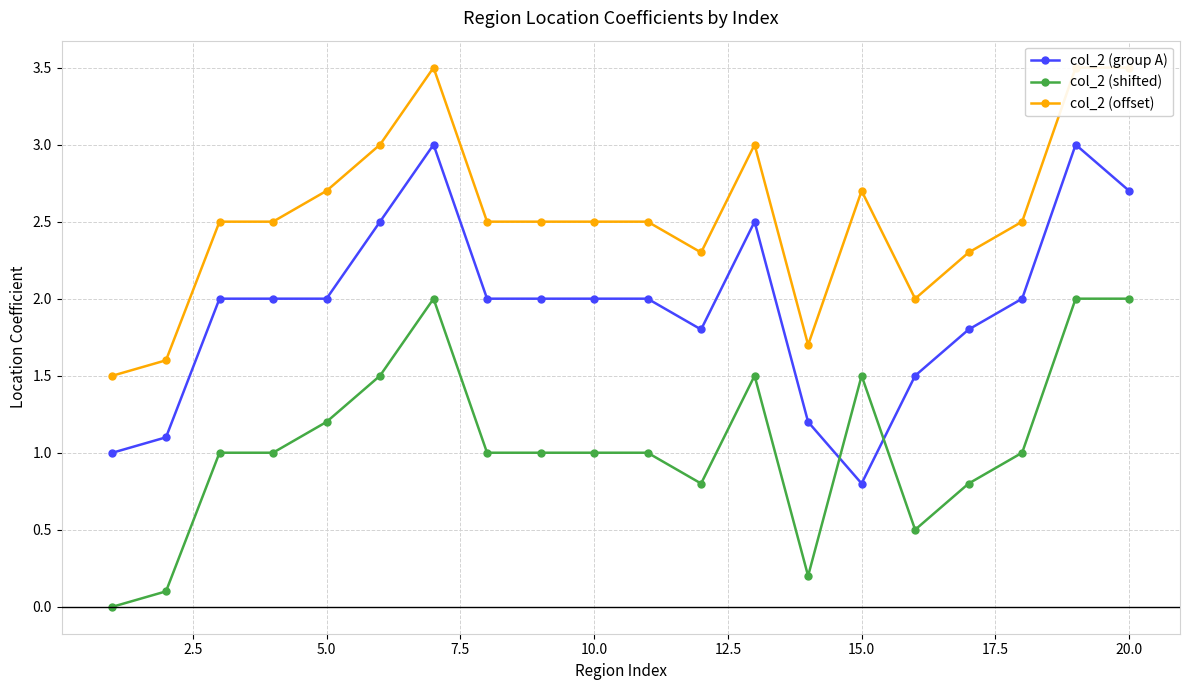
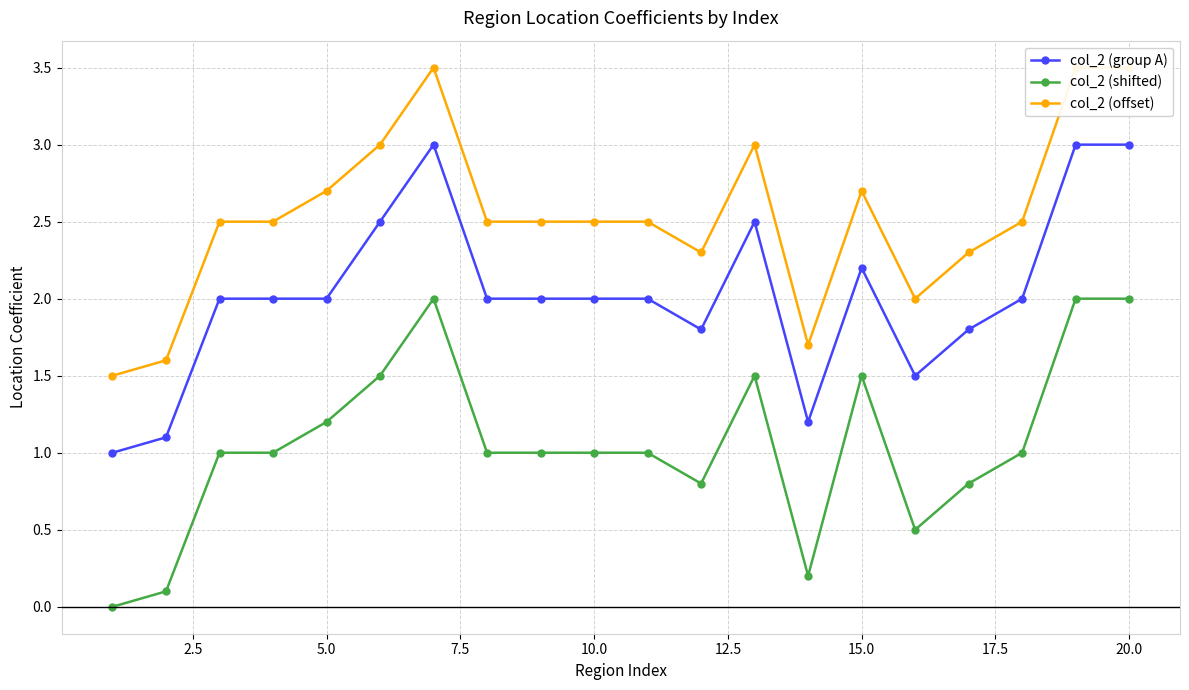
  {
    "col_2 (group A)": {
      "5.0": 2.0,
      "10.0": 2.0,
-     "15.0": 0.8,
-     "20.0": 2.7
+     "15.0": 2.2,
+     "20.0": 3.0
    },
    "col_2 (shifted)": {
      "5.0": 1.2,
      "10.0": 1.0,
      "15.0": 1.5,
      "20.0": 2.0
    },
    "col_2 (offset)": {
      "5.0": 2.7,
      "10.0": 2.5,
      "15.0": 2.7
    }
  }
